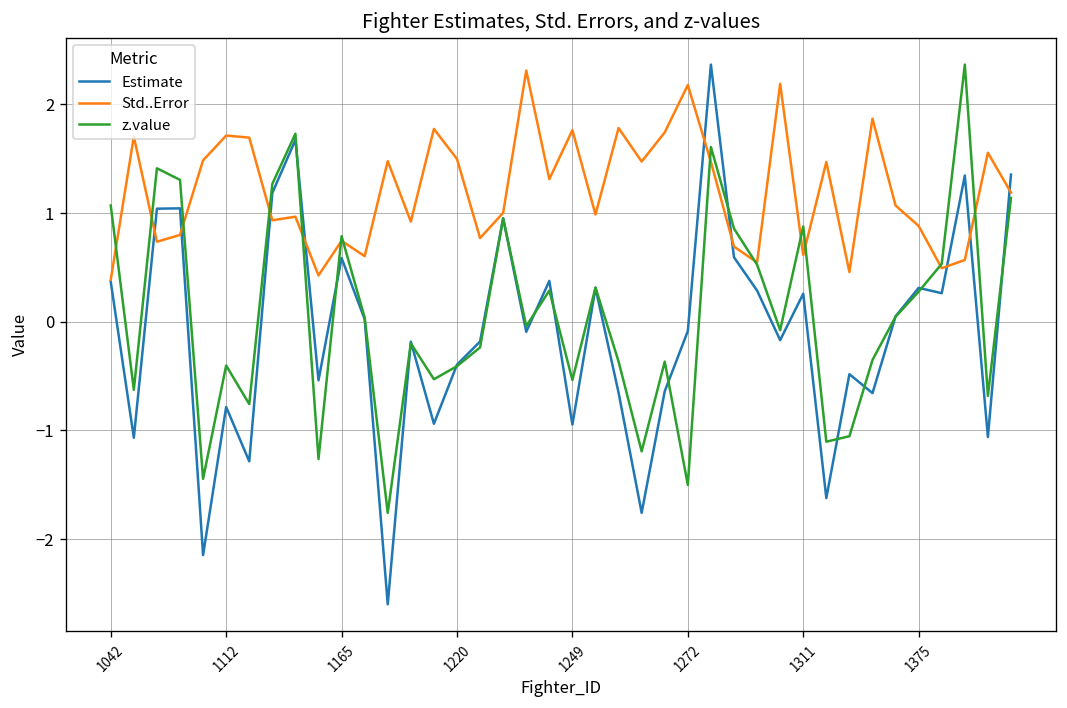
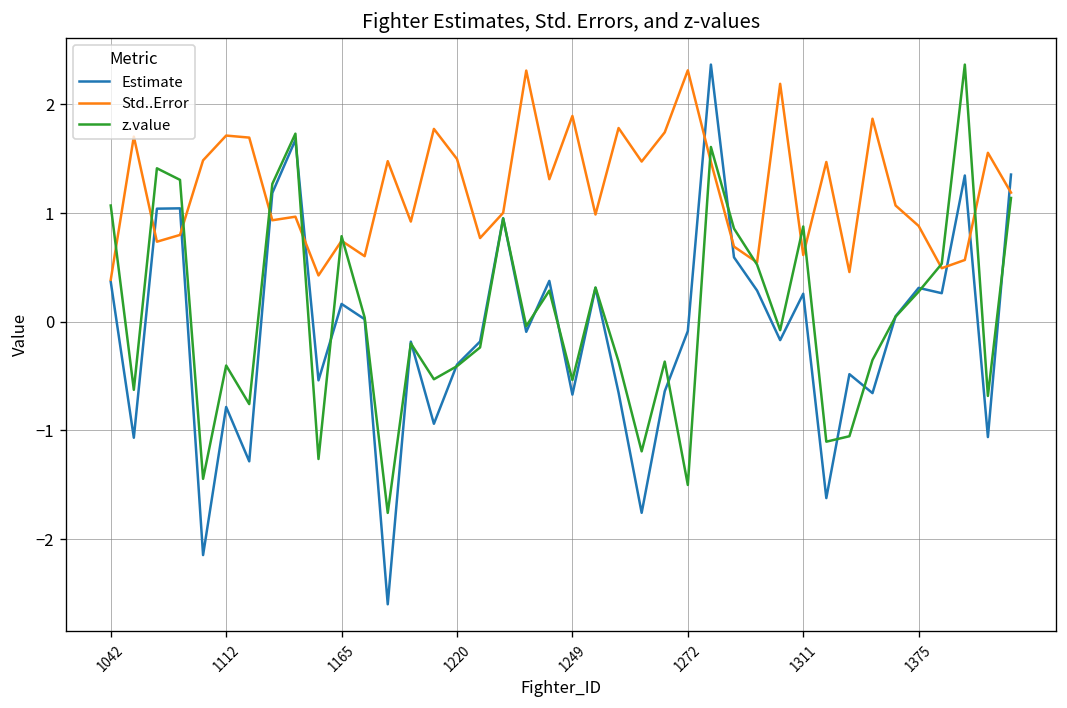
  {
    "Estimate": {
      "1112": -0.8,
-     "1165": 0.6,
-     "1249": -0.9,
+     "1165": 0.2,
+     "1249": -0.7,
      "1272": -0.1,
      "1311": 0.3,
      "1375": 0.3
    },
    "Std..Error": {
      "1112": 1.7,
      "1165": 0.7,
      "1220": 1.5,
-     "1249": 1.8,
-     "1272": 2.2,
+     "1249": 1.9,
+     "1272": 2.3,
      "1311": 0.6,
      "1375": 0.9
    },
    "z.value": {
      "1042": 1.1,
      "1112": -0.4,
      "1165": 0.8,
      "1249": -0.5,
      "1272": -1.5,
      "1311": 0.9,
      "1375": 0.3
    }
  }
